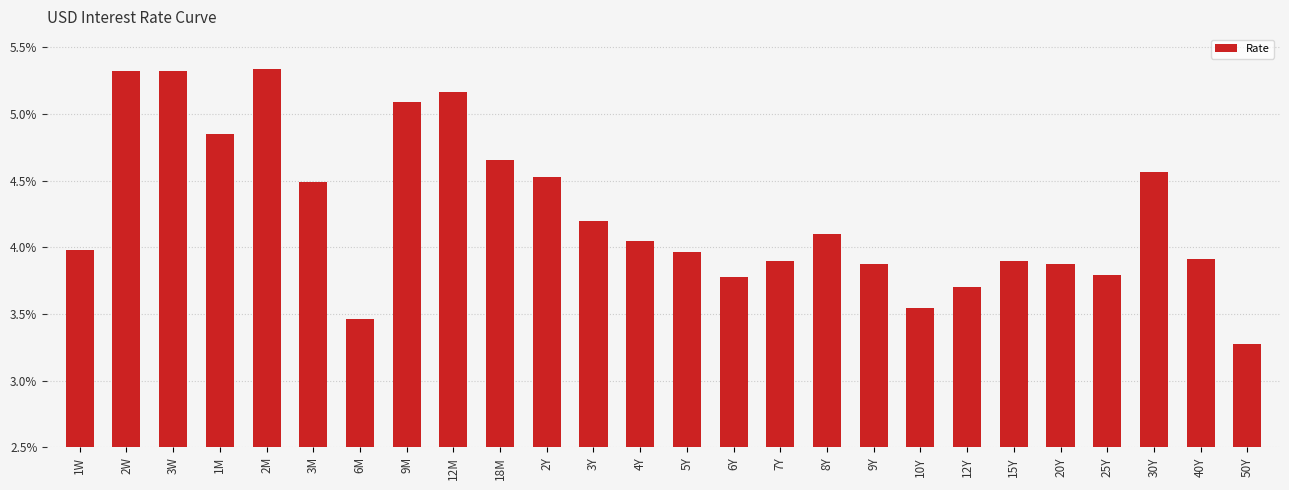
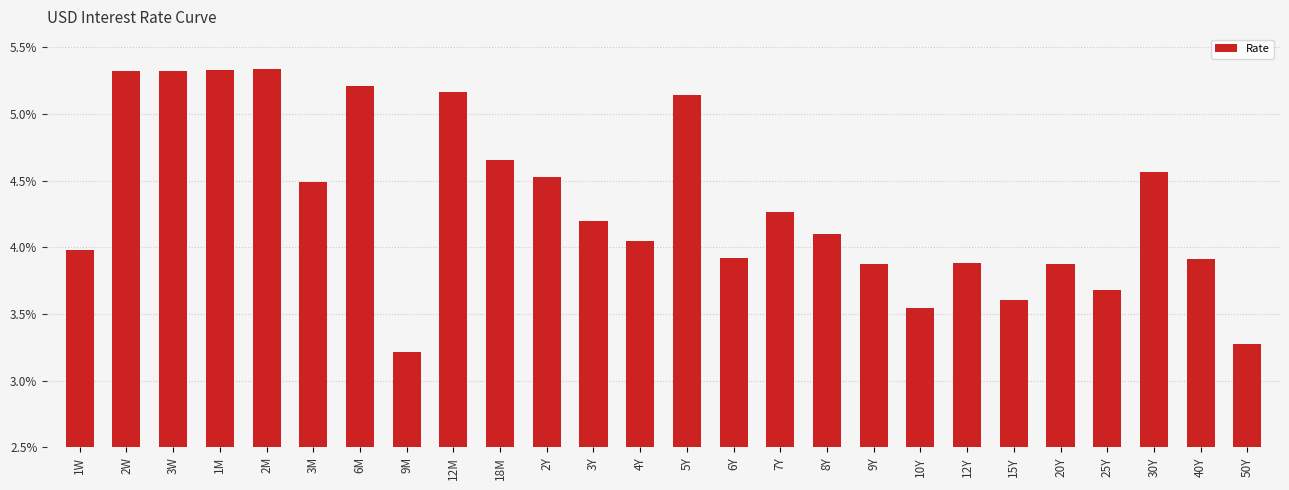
  {
    "1W": "3.98%",
    "2W": "5.32%",
    "3W": "5.33%",
-   "1M": "4.85%",
+   "1M": "5.33%",
    "2M": "5.34%",
    "3M": "4.49%",
-   "6M": "3.46%",
-   "9M": "5.09%",
+   "6M": "5.21%",
+   "9M": "3.21%",
    "12M": "5.16%",
    "18M": "4.66%",
    "2Y": "4.52%",
    "3Y": "4.20%",
    "4Y": "4.05%",
-   "5Y": "3.97%",
-   "6Y": "3.78%",
-   "7Y": "3.90%",
+   "5Y": "5.15%",
+   "6Y": "3.92%",
+   "7Y": "4.27%",
    "8Y": "4.10%",
    "9Y": "3.88%",
    "10Y": "3.55%",
-   "12Y": "3.70%",
-   "15Y": "3.90%",
+   "12Y": "3.89%",
+   "15Y": "3.61%",
    "20Y": "3.88%",
-   "25Y": "3.79%",
+   "25Y": "3.68%",
    "30Y": "4.57%",
    "40Y": "3.91%",
    "50Y": "3.28%"
  }
